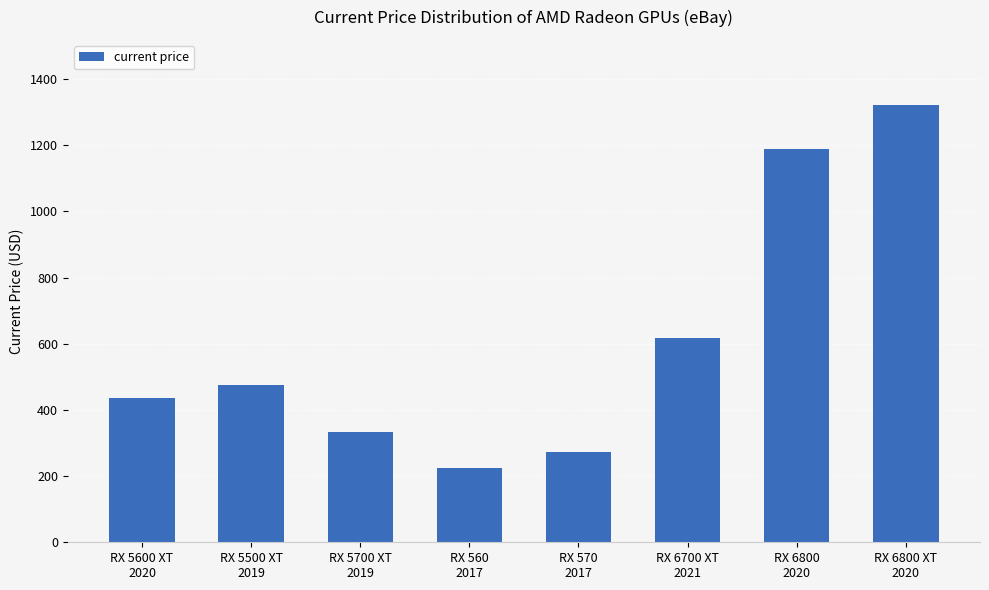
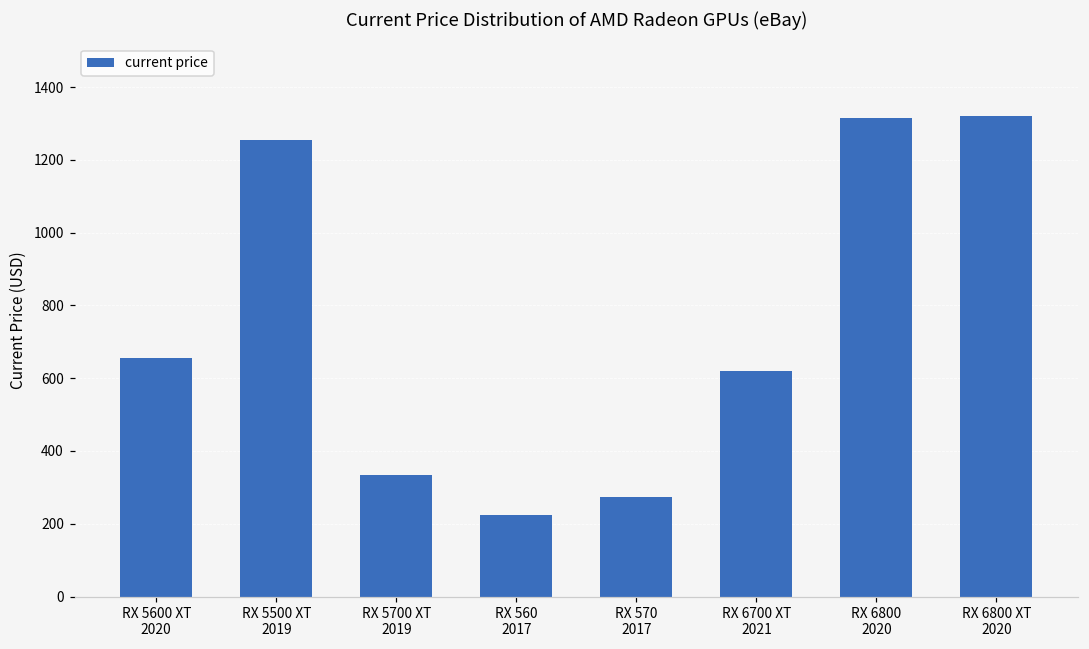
  {
-   "RX 5600 XT 2020": 440,
-   "RX 5500 XT 2019": 480,
+   "RX 5600 XT 2020": 660,
+   "RX 5500 XT 2019": 1250,
    "RX 5700 XT 2019": 330,
    "RX 560 2017": 220,
    "RX 570 2017": 270,
    "RX 6700 XT 2021": 620,
-   "RX 6800 2020": 1190,
+   "RX 6800 2020": 1320,
    "RX 6800 XT 2020": 1320
  }
